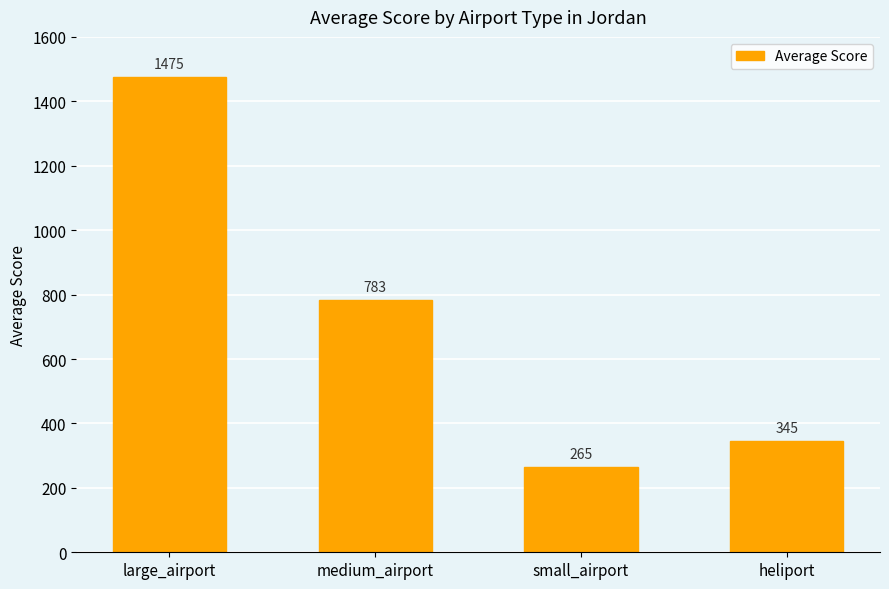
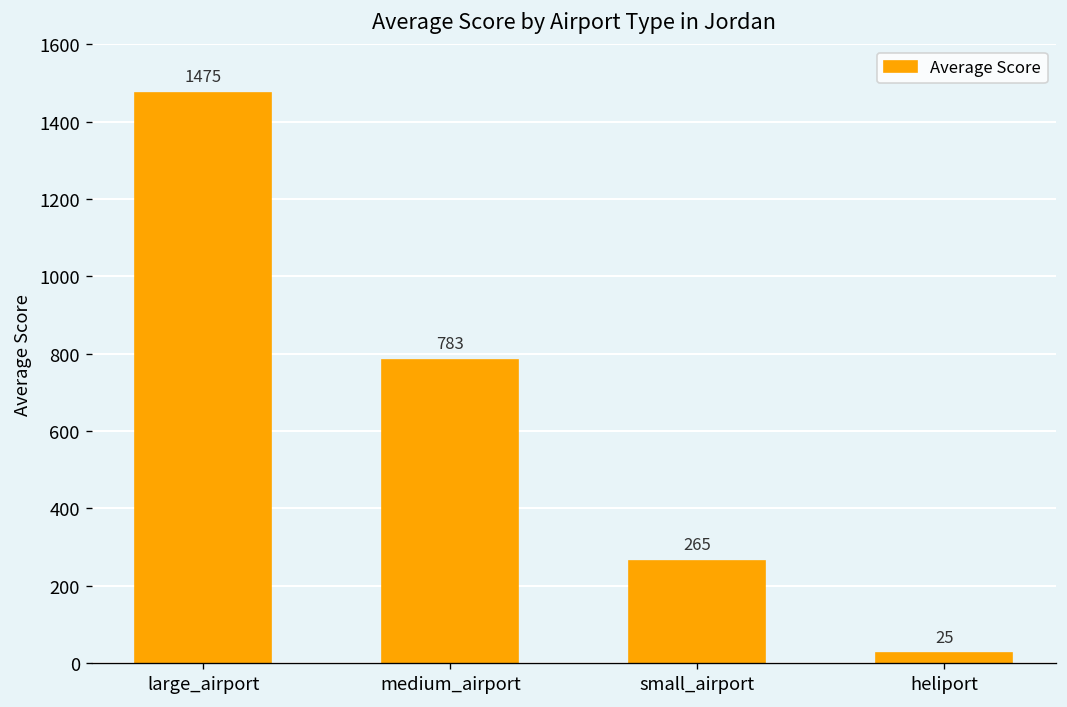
  {
    "large_airport": 1475,
    "medium_airport": 783,
    "small_airport": 265,
-   "heliport": 345
+   "heliport": 25
  }
